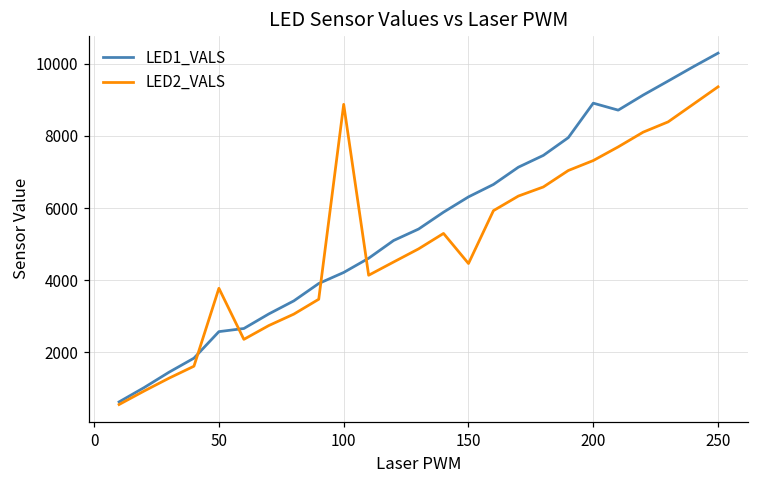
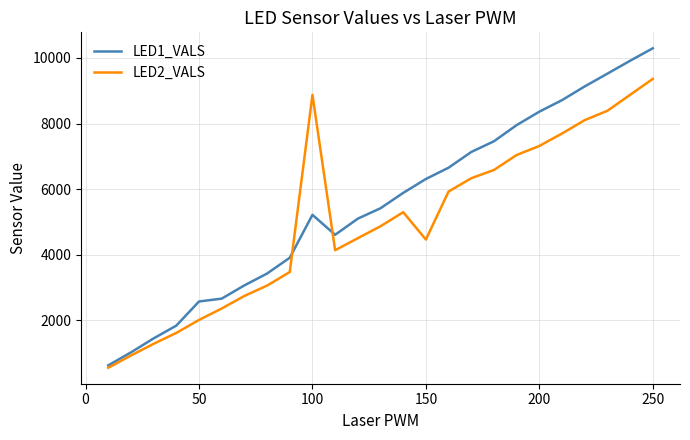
  {
    "LED1_VALS": {
      "50": 2600,
-     "100": 4200,
+     "100": 5200,
      "150": 6300,
-     "200": 8900,
+     "200": 8400,
      "250": 10300
    },
    "LED2_VALS": {
-     "50": 3800,
+     "50": 2000,
      "100": 8900,
      "150": 4500,
      "200": 7300,
      "250": 9400
    }
  }
